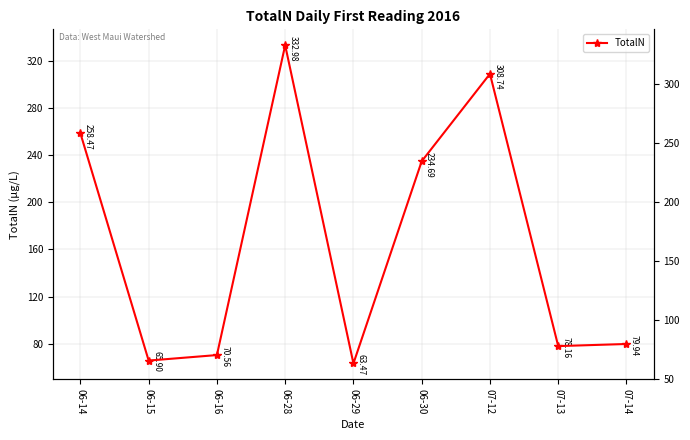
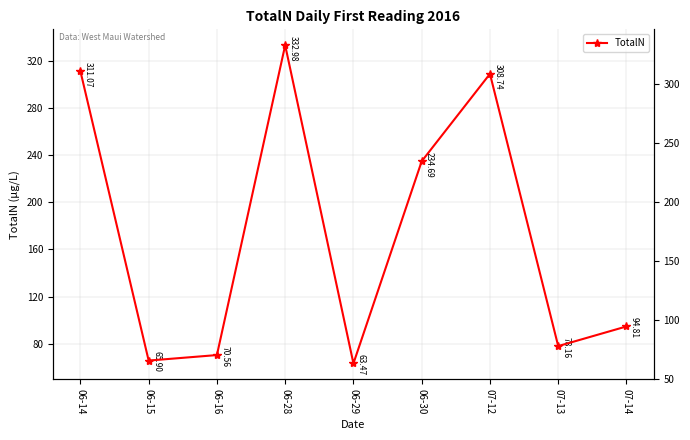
  {
-   "06-14": 258.47,
+   "06-14": 311.07,
    "06-15": 65.90,
    "06-16": 70.56,
    "06-28": 332.98,
    "06-29": 63.47,
    "06-30": 234.69,
    "07-12": 308.74,
    "07-13": 78.16,
-   "07-14": 79.94
+   "07-14": 94.81
  }
